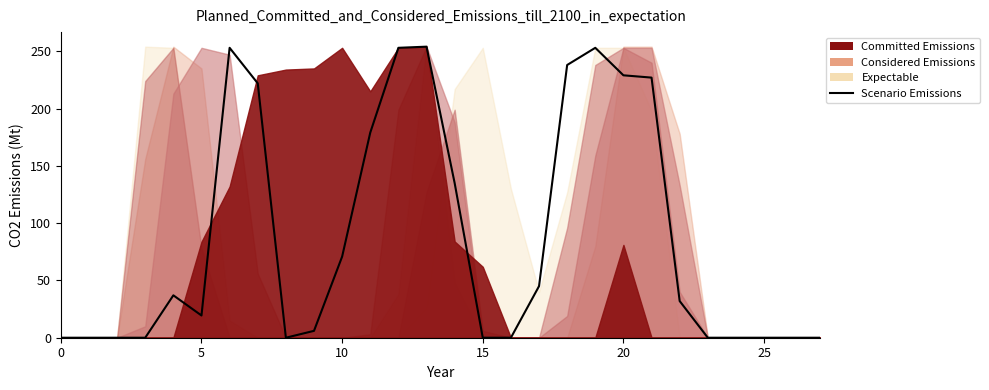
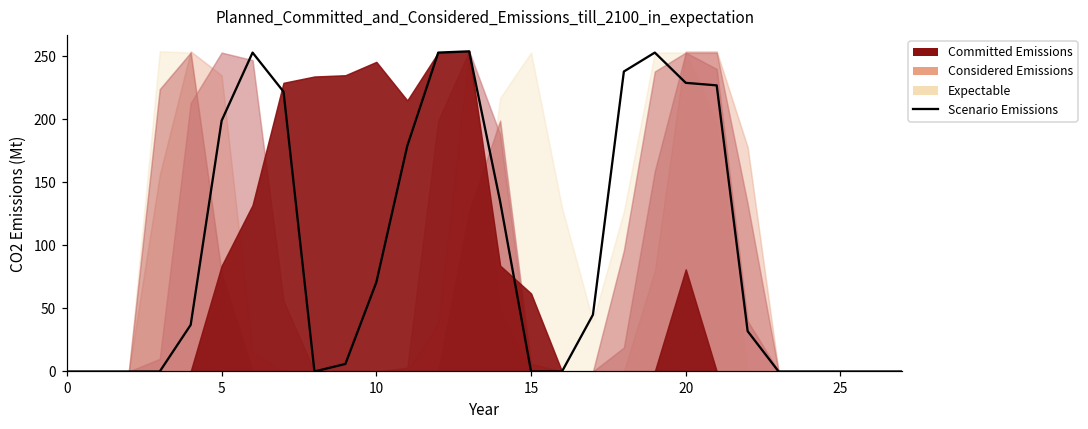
  {
    "Scenario Emissions": {
-     "5": 19,
+     "5": 199,
      "10": 71,
      "20": 229
    },
    "Committed Emissions": {
      "5": 84,
-     "10": 253,
+     "10": 246,
      "15": 62,
      "20": 81
    }
  }
